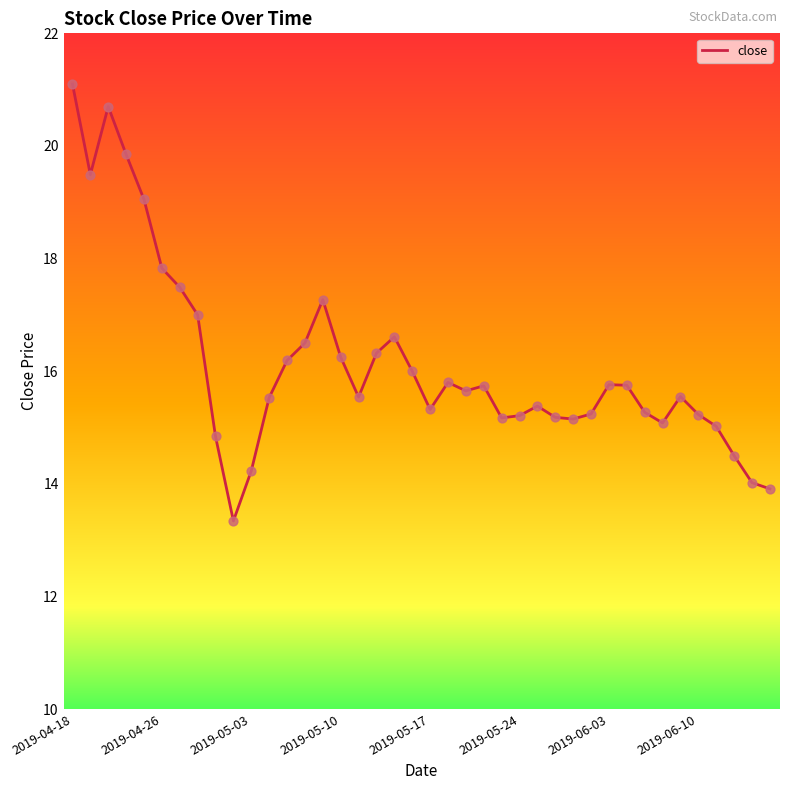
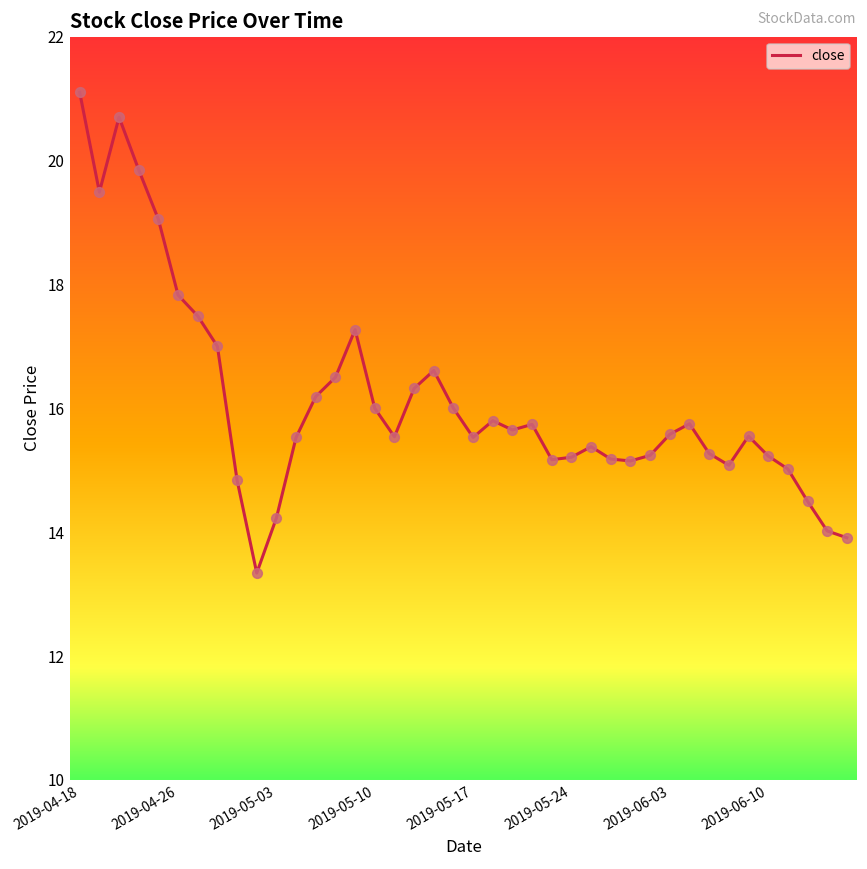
  {
    "2019-04-18": 21.1,
    "2019-04-26": 17.8,
    "2019-05-03": 14.2,
-   "2019-05-10": 16.3,
-   "2019-05-17": 15.3,
+   "2019-05-10": 16.0,
+   "2019-05-17": 15.5,
    "2019-05-24": 15.2,
-   "2019-06-03": 15.8,
+   "2019-06-03": 15.6,
    "2019-06-10": 15.2
  }
